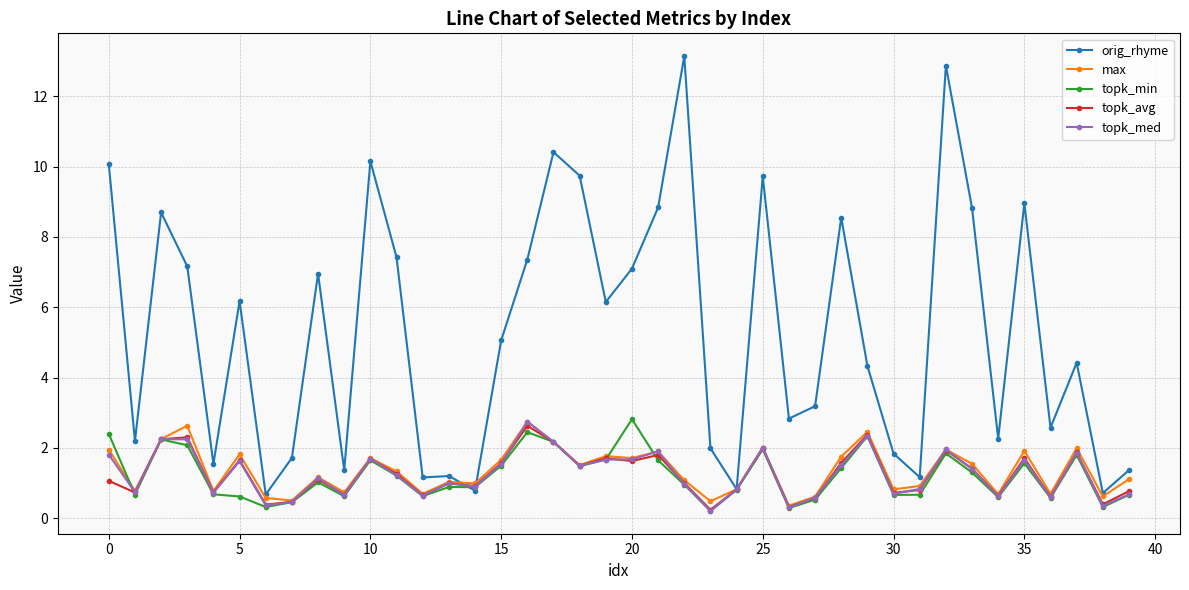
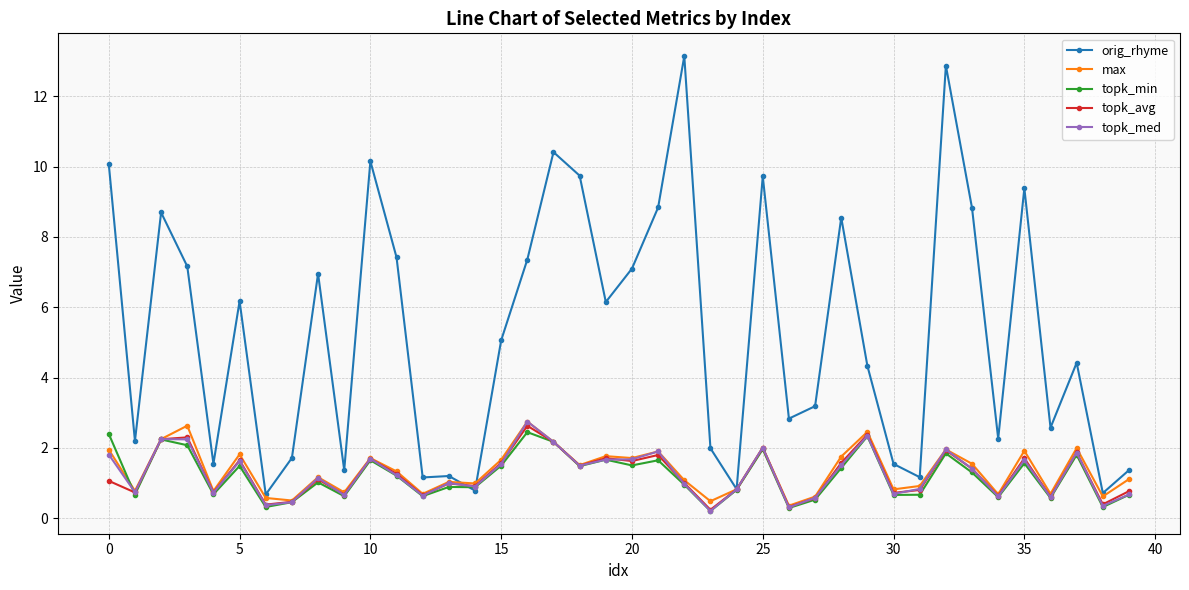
  {
    "orig_rhyme": {
      "0": 10.1,
      "5": 6.2,
      "10": 10.2,
      "15": 5.1,
      "20": 7.1,
      "25": 9.7,
-     "30": 1.8,
-     "35": 9.0
+     "30": 1.5,
+     "35": 9.4
    },
    "max": {
      "0": 1.9,
      "5": 1.8,
      "15": 1.7,
      "30": 0.8,
      "35": 1.9
    },
    "topk_min": {
      "0": 2.4,
-     "5": 0.6,
-     "20": 2.8,
+     "5": 1.5,
+     "20": 1.5,
      "35": 1.6
    },
    "topk_avg": {
      "0": 1.1
    },
    "topk_med": {
      "0": 1.8
    }
  }
